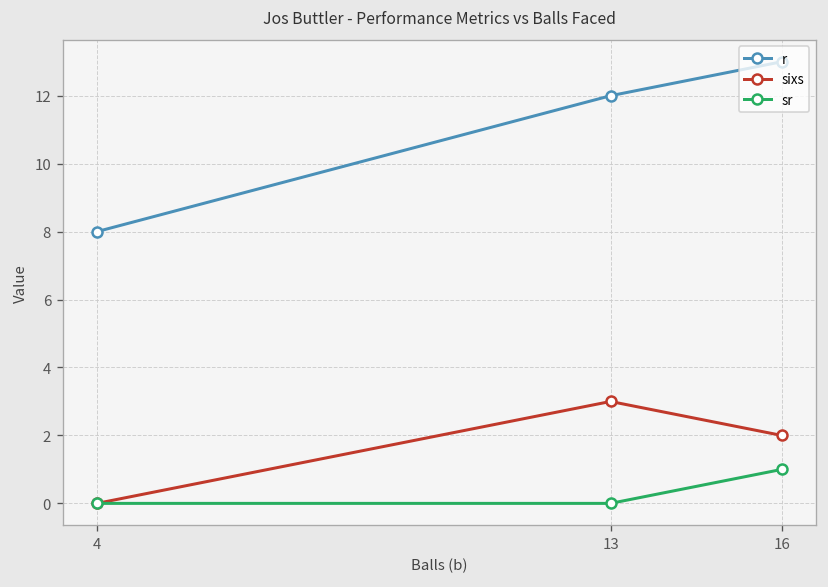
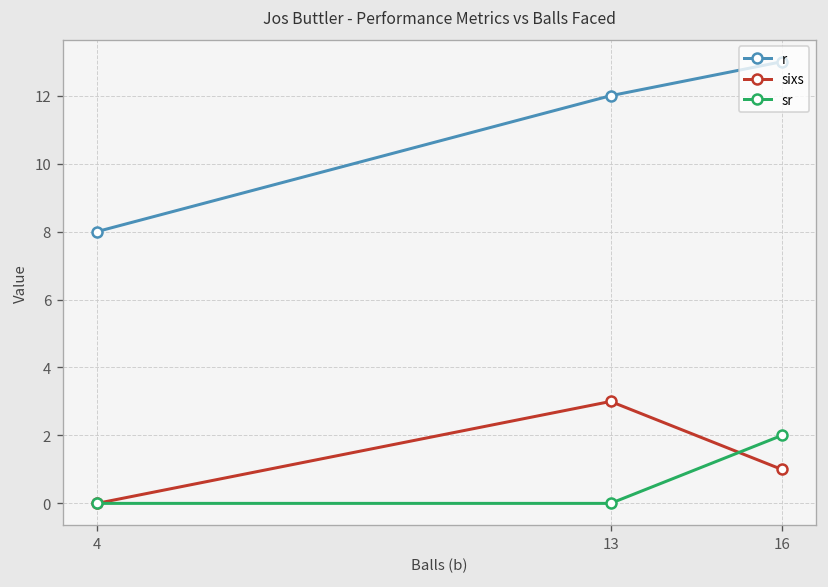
  {
    "r": {
      "4": 8,
      "13": 12
    },
    "sixs": {
      "13": 3,
-     "16": 2
+     "16": 1
    },
    "sr": {
      "13": 0,
-     "16": 1
+     "16": 2
    }
  }
